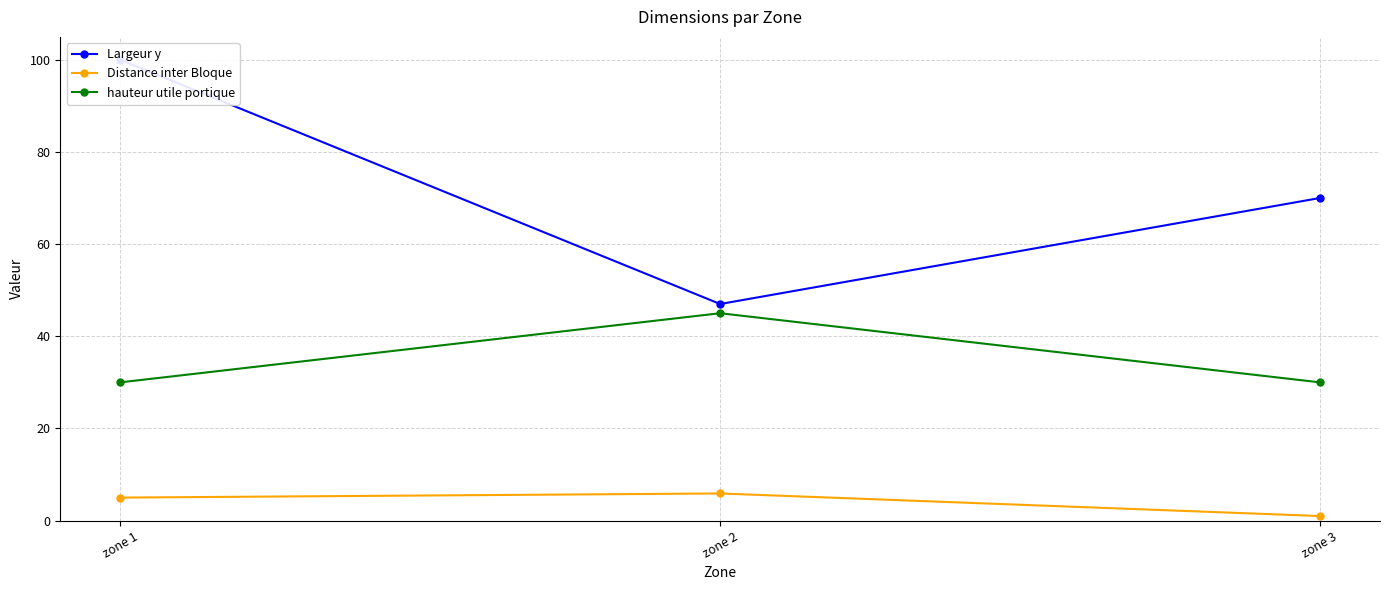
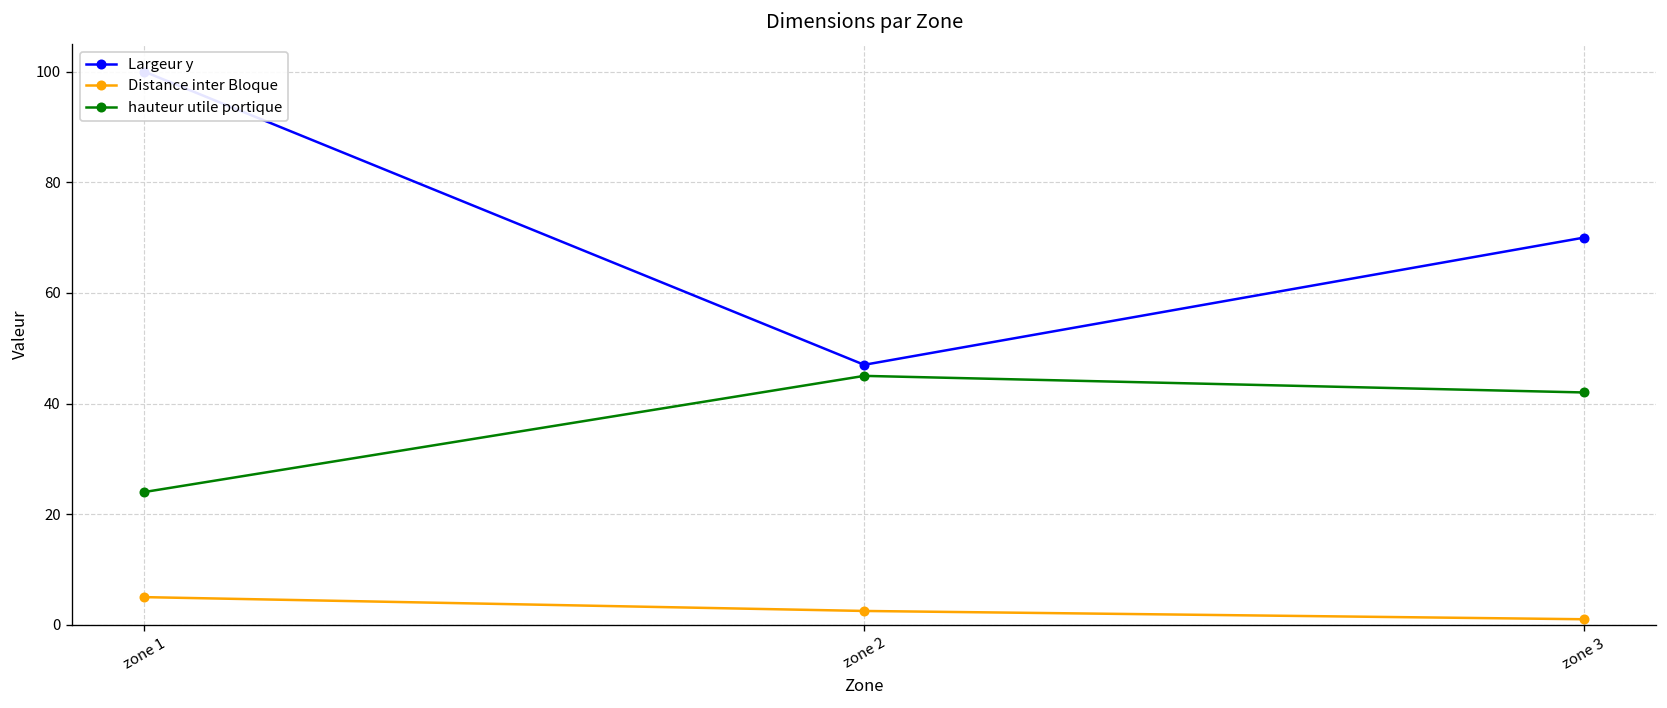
  {
    "Largeur y": {
      "zone 2": 47,
      "zone 3": 70
    },
    "Distance inter Bloque": {
      "zone 1": 5,
-     "zone 2": 6,
+     "zone 2": 3,
      "zone 3": 1
    },
    "hauteur utile portique": {
-     "zone 1": 30,
+     "zone 1": 24,
      "zone 2": 45,
-     "zone 3": 30
+     "zone 3": 42
    }
  }
